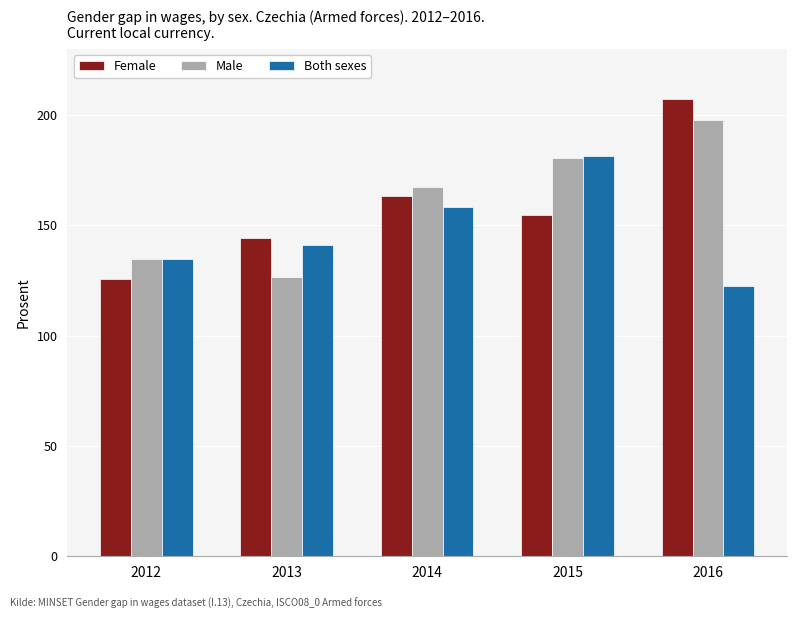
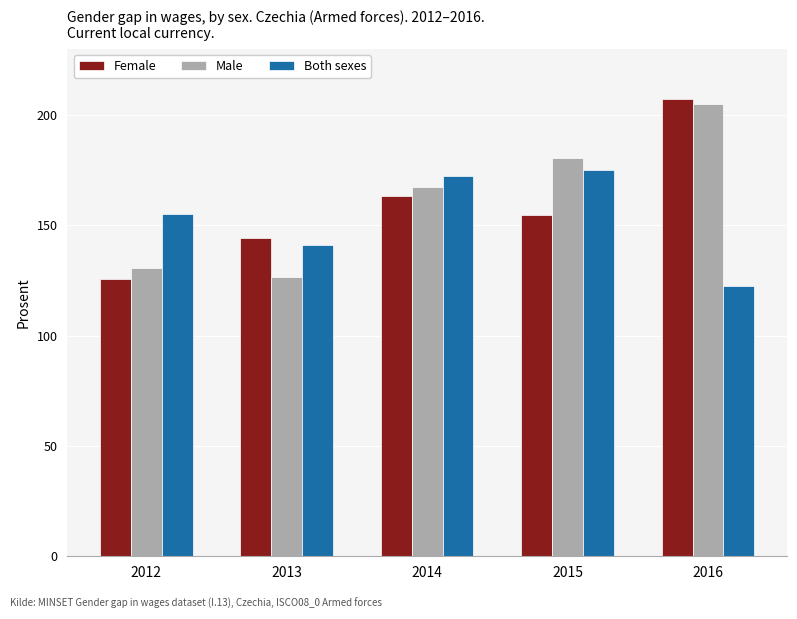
  {
    "Female": {
      "2012": 126,
      "2013": 144,
      "2014": 163,
      "2015": 155,
      "2016": 207
    },
    "Male": {
-     "2012": 135,
+     "2012": 131,
      "2013": 127,
      "2014": 167,
      "2015": 181,
-     "2016": 198
+     "2016": 205
    },
    "Both sexes": {
-     "2012": 135,
+     "2012": 155,
      "2013": 141,
-     "2014": 158,
-     "2015": 182,
+     "2014": 172,
+     "2015": 175,
      "2016": 122
    }
  }
